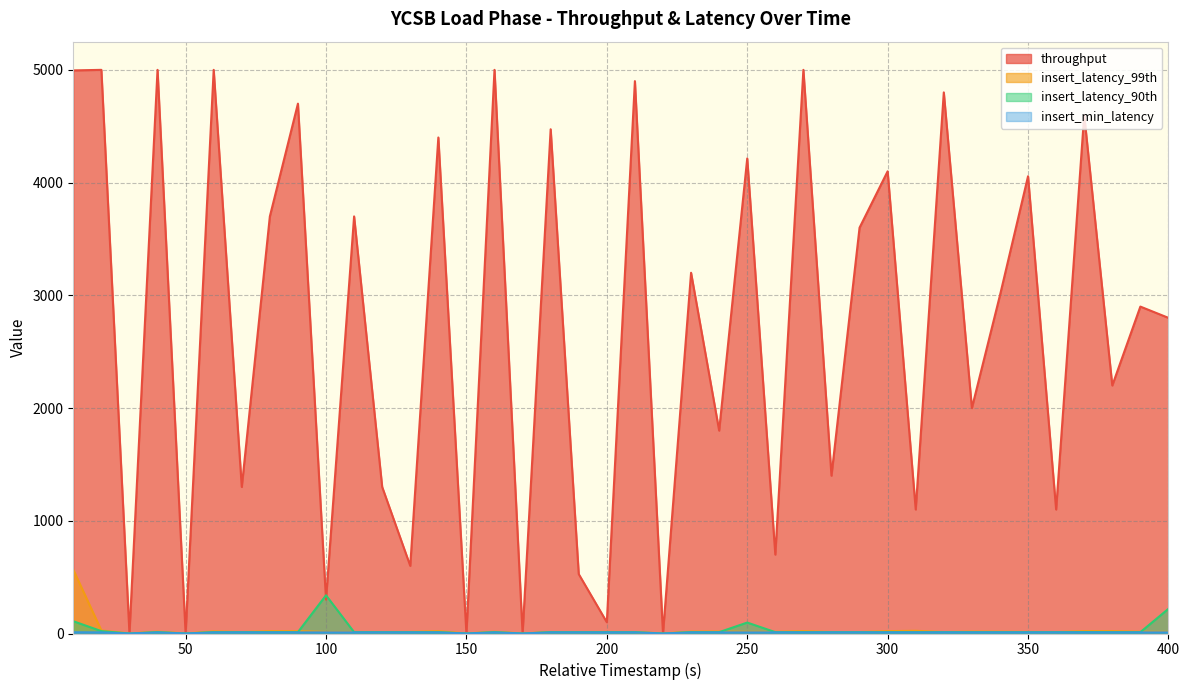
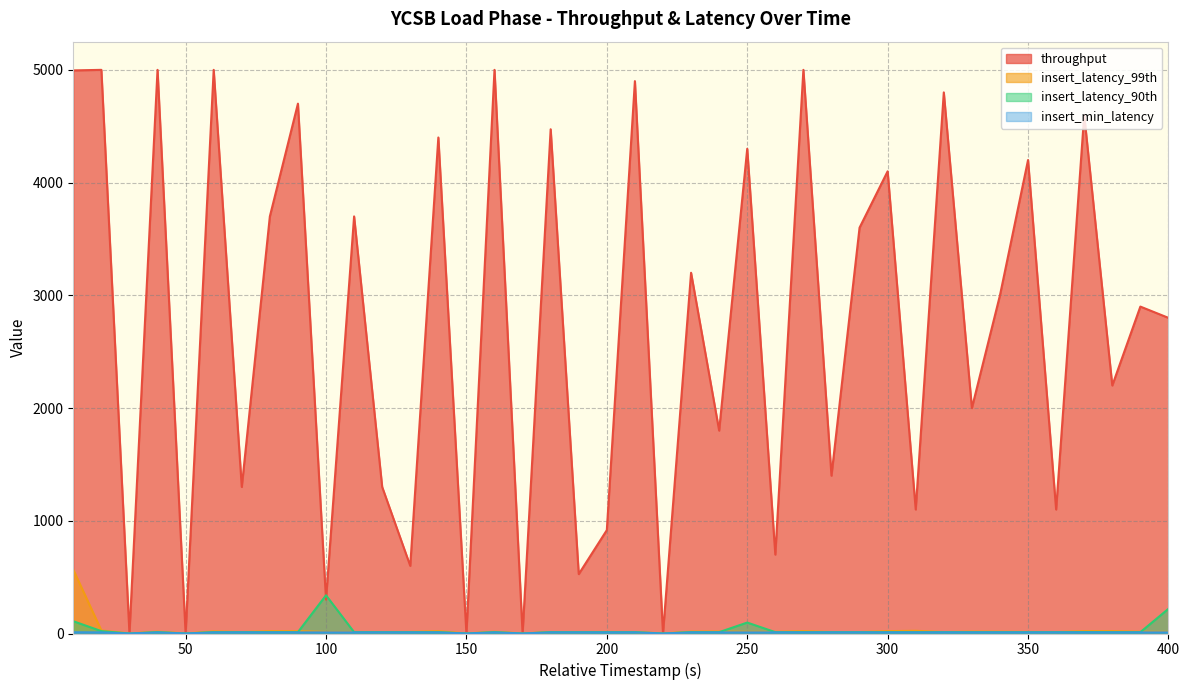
  {
    "throughput": {
      "100": 300,
-     "200": 100,
-     "250": 4210,
+     "200": 920,
+     "250": 4300,
      "300": 4100,
-     "350": 4060,
+     "350": 4200,
      "400": 2800
    },
    "insert_latency_90th": {
      "100": 340,
      "250": 100,
      "400": 220
    }
  }
